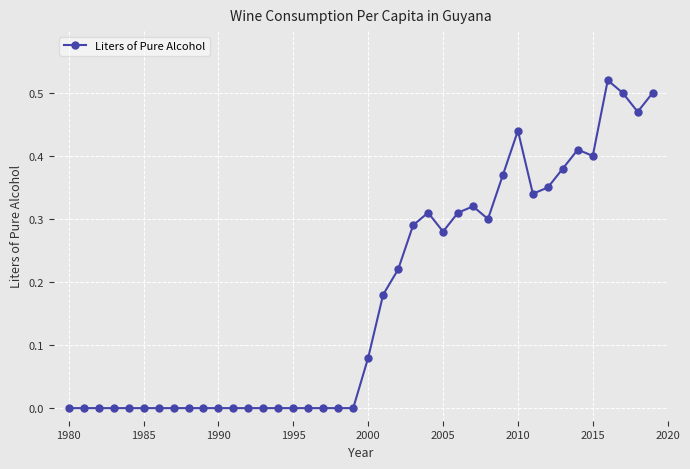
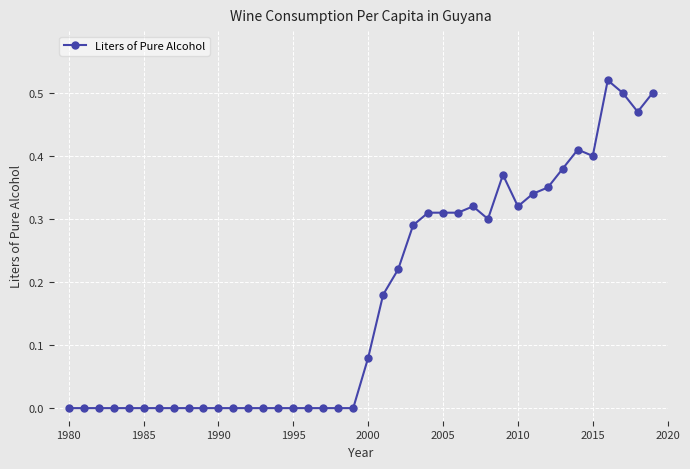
  {
    "1980": 0.00,
    "1985": 0.00,
    "1990": 0.00,
    "1995": 0.00,
    "2000": 0.08,
-   "2005": 0.28,
-   "2010": 0.44,
+   "2005": 0.31,
+   "2010": 0.32,
    "2015": 0.40
  }
